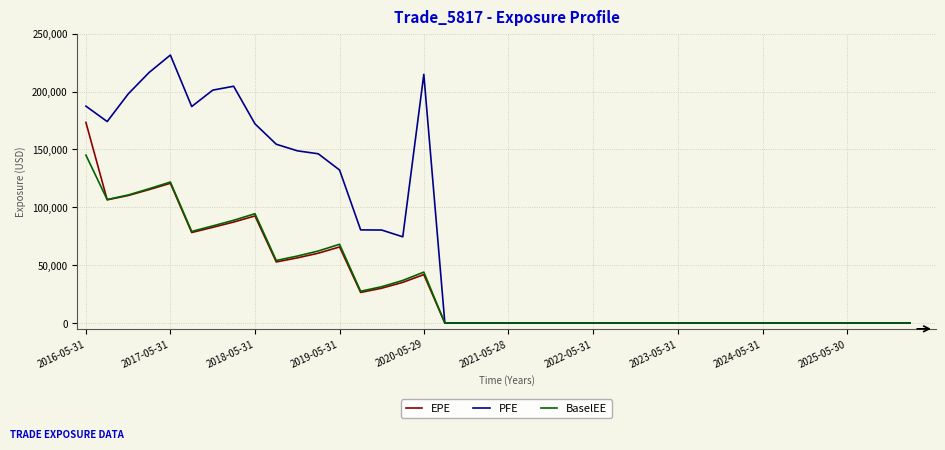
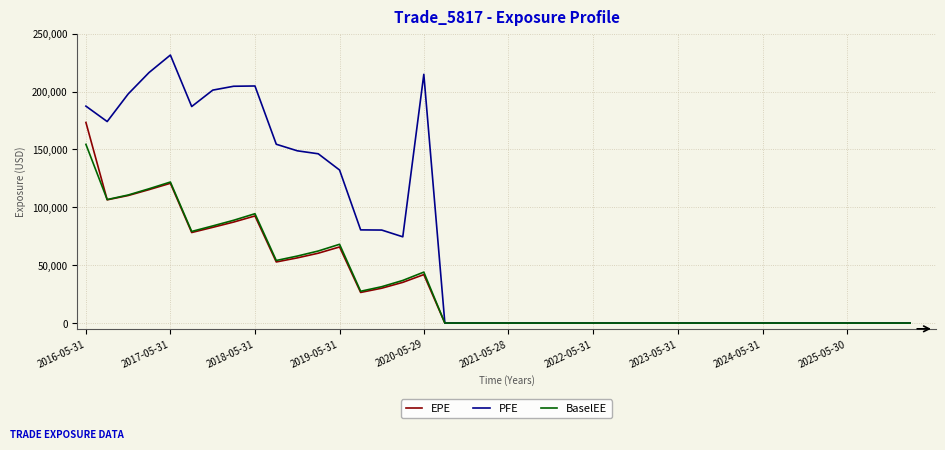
  {
    "EPE": {
      "2016-05-31": "173,000",
      "2019-05-31": "66,000"
    },
    "PFE": {
      "2016-05-31": "187,000",
      "2017-05-31": "232,000",
-     "2018-05-31": "172,000",
+     "2018-05-31": "205,000",
      "2019-05-31": "132,000",
      "2020-05-29": "215,000"
    },
    "BaselEE": {
-     "2016-05-31": "145,000",
+     "2016-05-31": "154,000",
      "2019-05-31": "68,000"
    }
  }
